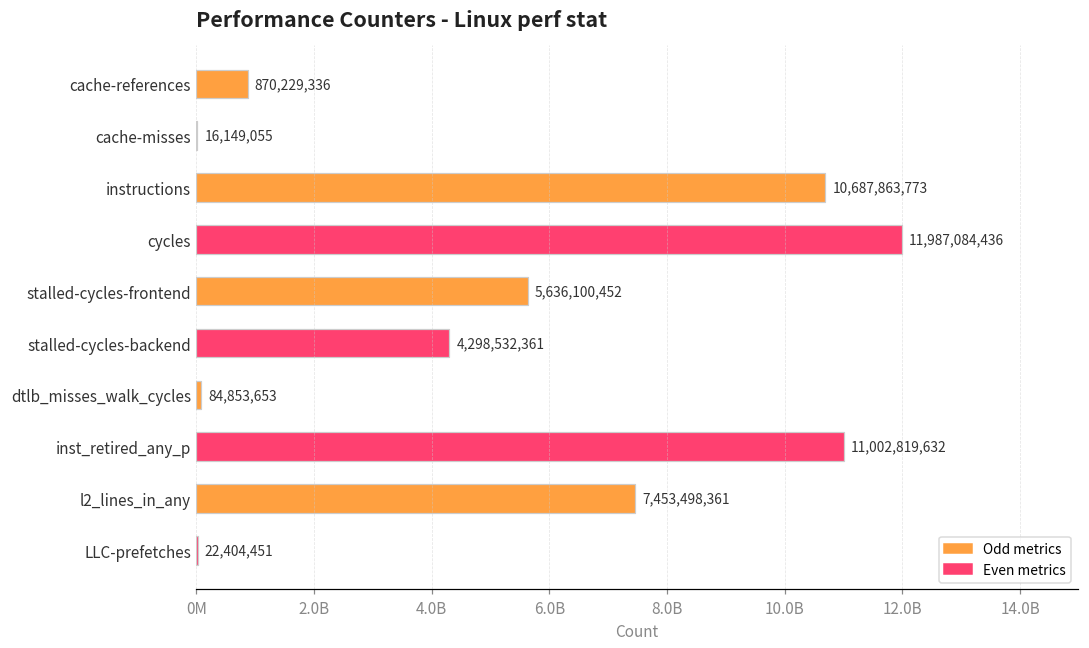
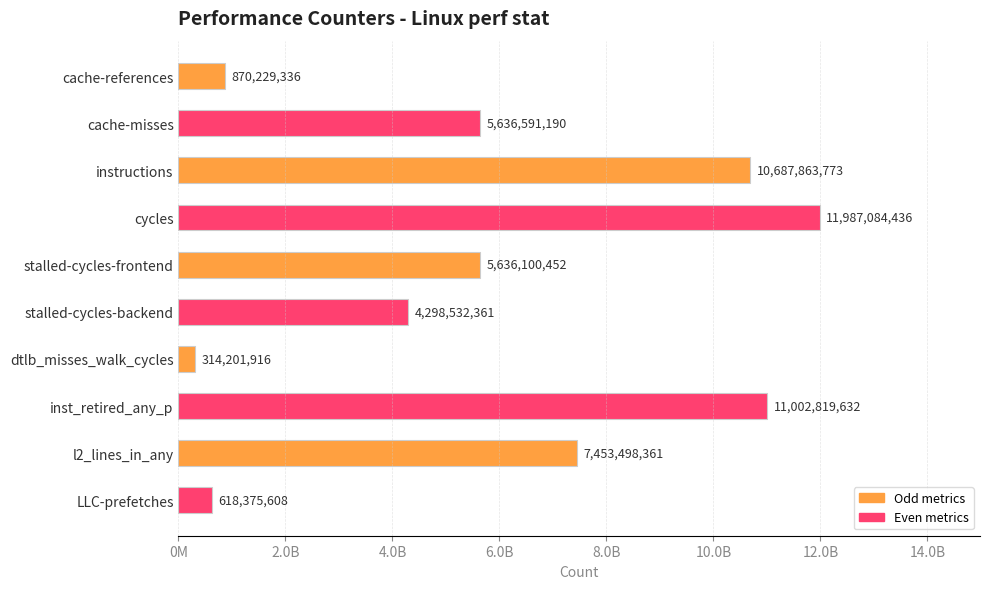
  {
    "cache-references": "870,229,336",
-   "cache-misses": "16,149,055",
+   "cache-misses": "5,636,591,190",
    "instructions": "10,687,863,773",
    "cycles": "11,987,084,436",
    "stalled-cycles-frontend": "5,636,100,452",
    "stalled-cycles-backend": "4,298,532,361",
-   "dtlb_misses_walk_cycles": "84,853,653",
+   "dtlb_misses_walk_cycles": "314,201,916",
    "inst_retired_any_p": "11,002,819,632",
    "l2_lines_in_any": "7,453,498,361",
-   "LLC-prefetches": "22,404,451"
+   "LLC-prefetches": "618,375,608"
  }
